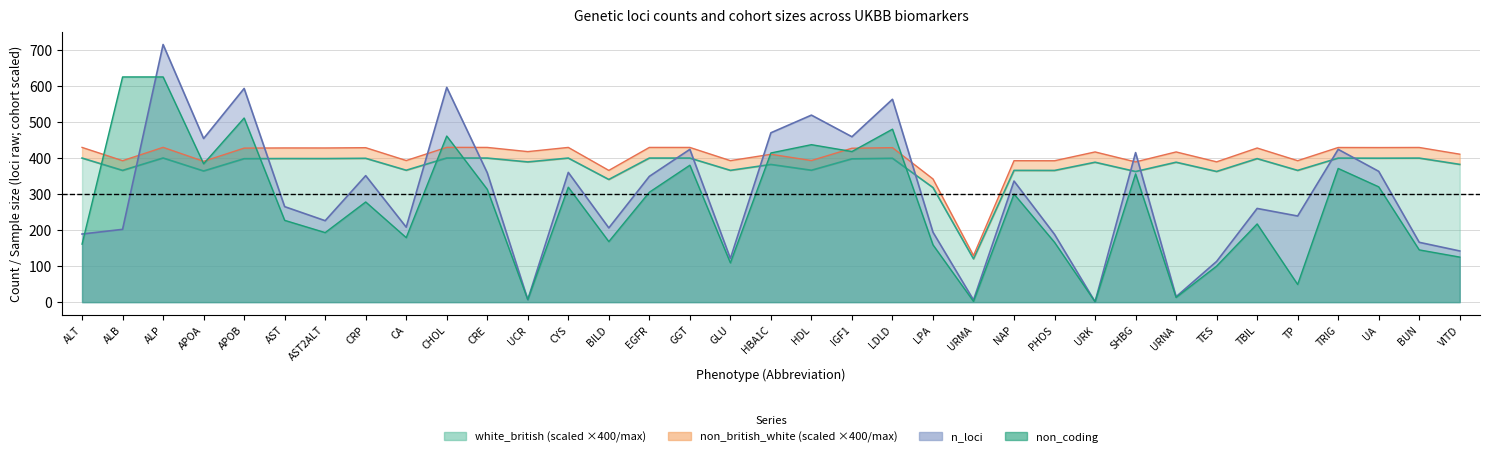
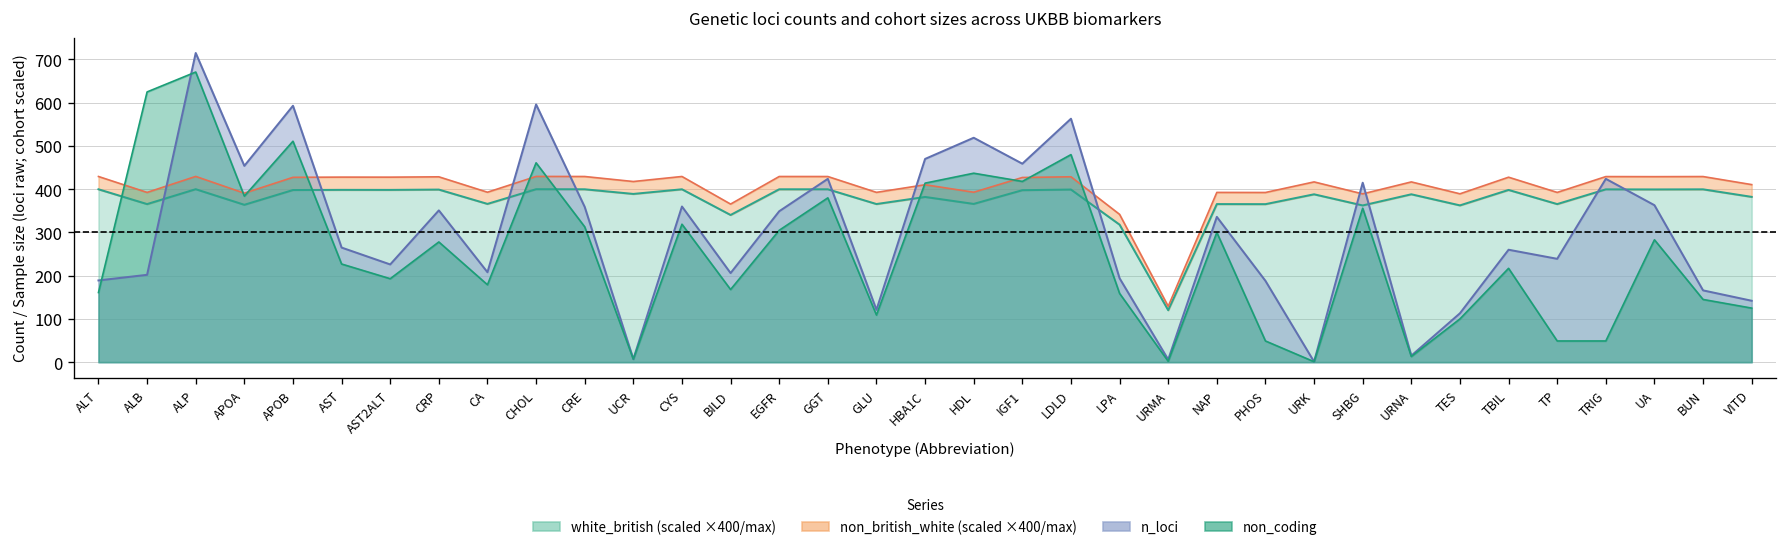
  {
    "non_coding": {
      "ALT": 160,
      "ALB": 630,
-     "ALP": 630,
+     "ALP": 670,
      "APOB": 510,
      "AST": 230,
      "AST2ALT": 190,
      "CRP": 280,
      "CA": 180,
      "CHOL": 460,
      "CRE": 310,
      "CYS": 320,
      "BILD": 170,
      "EGFR": 310,
      "GGT": 380,
      "GLU": 110,
      "HDL": 440,
      "IGF1": 420,
      "LDLD": 480,
      "LPA": 160,
      "NAP": 300,
-     "PHOS": 170,
+     "PHOS": 50,
      "TES": 100,
      "TBIL": 220,
      "TP": 50,
-     "TRIG": 370,
-     "UA": 320,
+     "TRIG": 50,
+     "UA": 280,
      "BUN": 150,
      "VITD": 130
    }
  }
